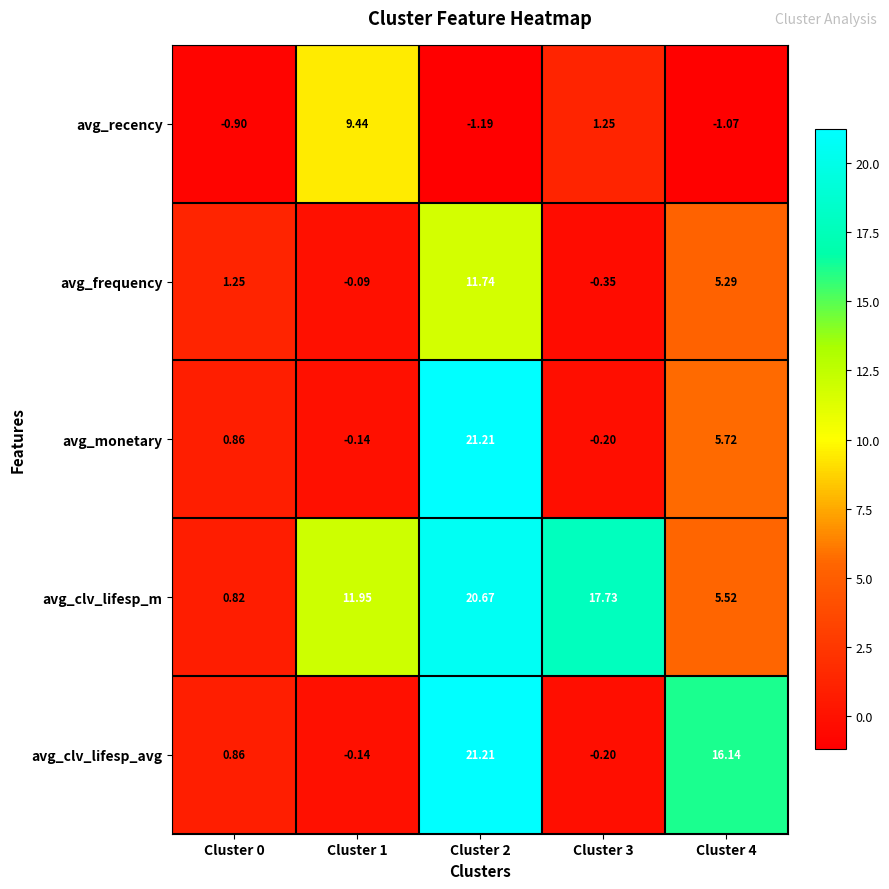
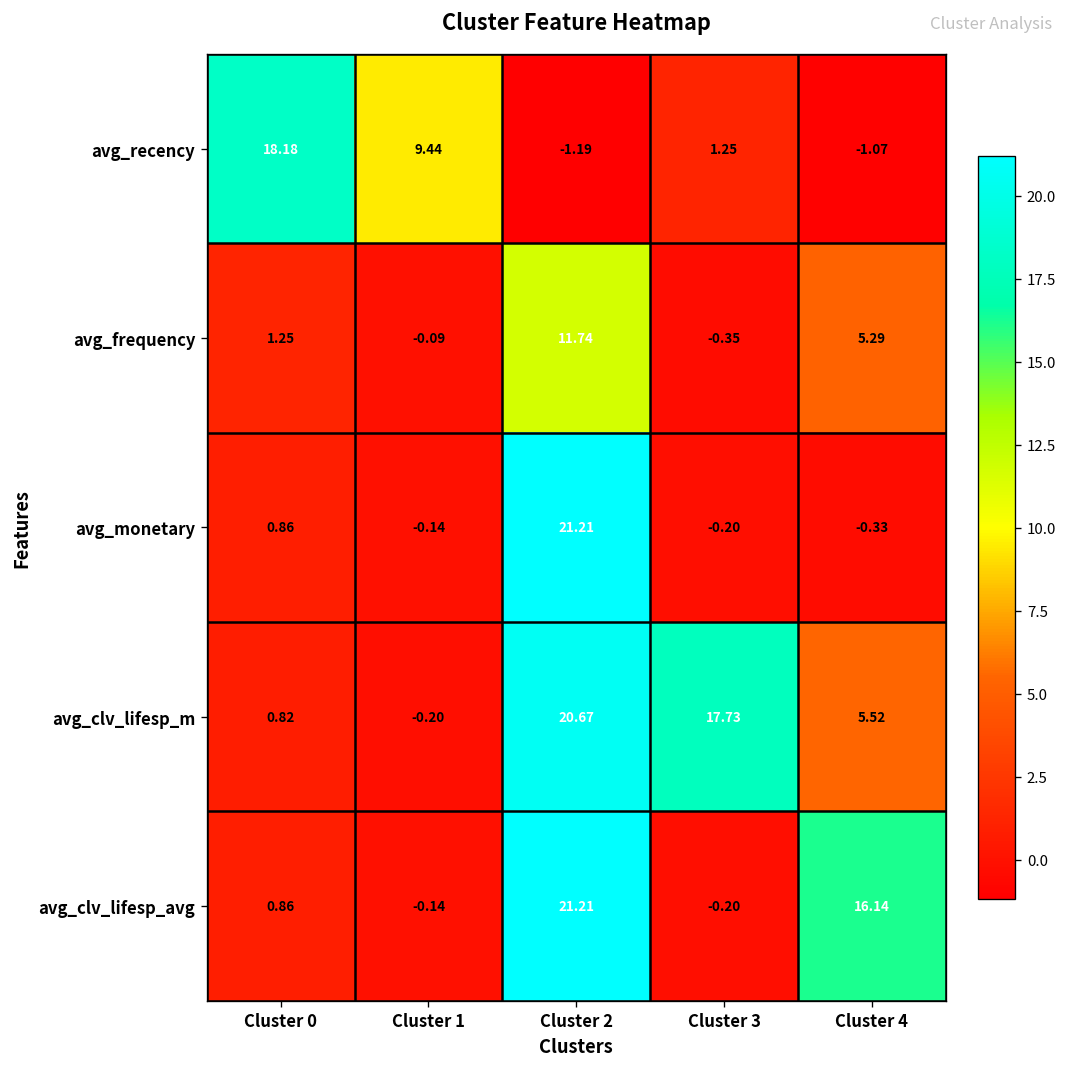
  {
    "avg_recency": {
-     "Cluster 0": -0.90,
+     "Cluster 0": 18.18,
      "Cluster 1": 9.44,
      "Cluster 2": -1.19,
      "Cluster 3": 1.25,
      "Cluster 4": -1.07
    },
    "avg_frequency": {
      "Cluster 0": 1.25,
      "Cluster 1": -0.09,
      "Cluster 2": 11.74,
      "Cluster 3": -0.35,
      "Cluster 4": 5.29
    },
    "avg_monetary": {
      "Cluster 0": 0.86,
      "Cluster 1": -0.14,
      "Cluster 2": 21.21,
      "Cluster 3": -0.20,
-     "Cluster 4": 5.72
+     "Cluster 4": -0.33
    },
    "avg_clv_lifesp_m": {
      "Cluster 0": 0.82,
-     "Cluster 1": 11.95,
+     "Cluster 1": -0.20,
      "Cluster 2": 20.67,
      "Cluster 3": 17.73,
      "Cluster 4": 5.52
    },
    "avg_clv_lifesp_avg": {
      "Cluster 0": 0.86,
      "Cluster 1": -0.14,
      "Cluster 2": 21.21,
      "Cluster 3": -0.20,
      "Cluster 4": 16.14
    }
  }
